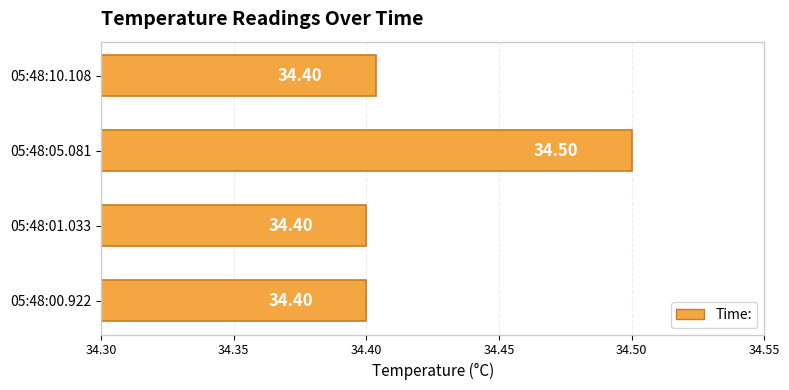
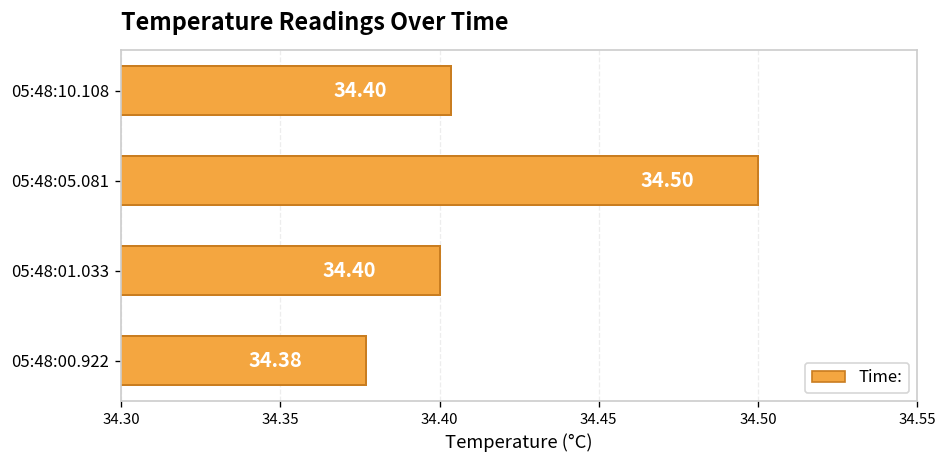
  {
    "05:48:10.108": 34.40,
    "05:48:05.081": 34.50,
    "05:48:01.033": 34.40,
-   "05:48:00.922": 34.40
+   "05:48:00.922": 34.38
  }
